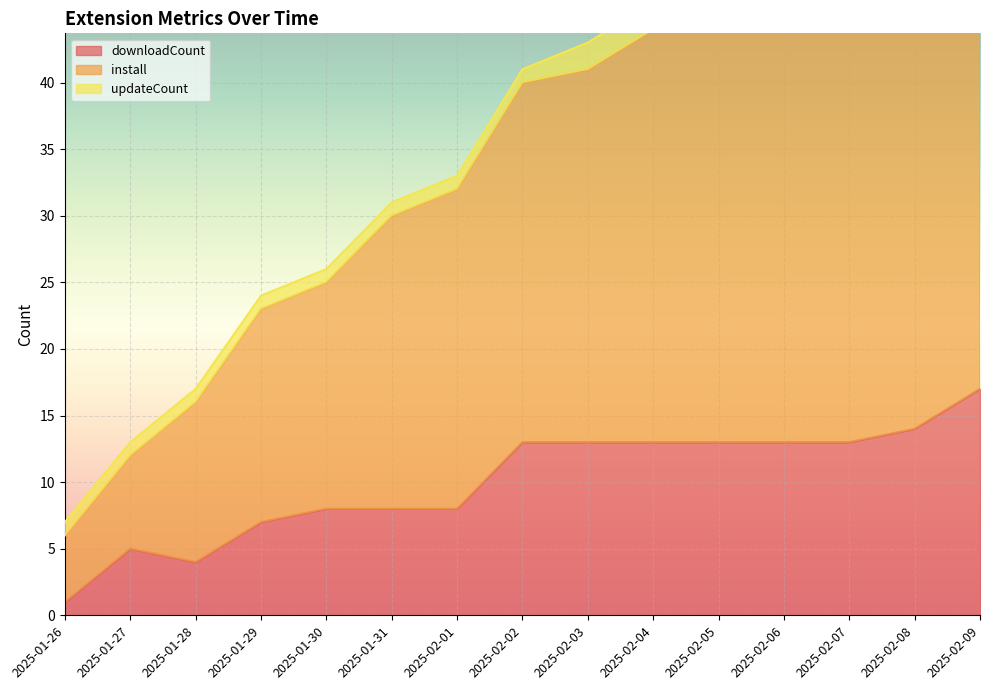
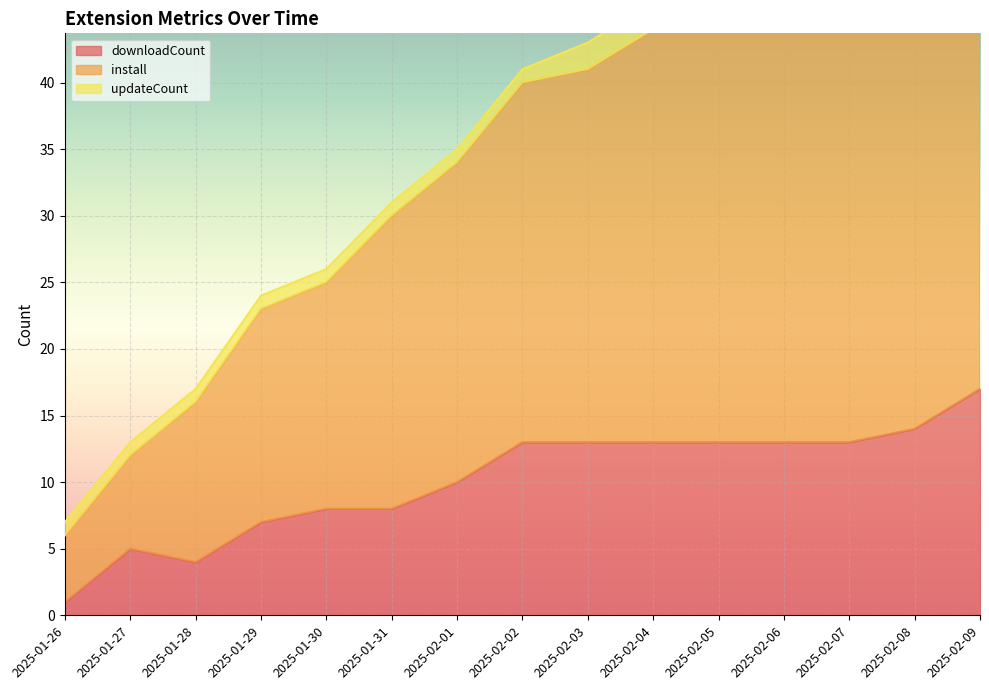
  {
    "downloadCount": {
      "2025-01-26": 1,
      "2025-01-27": 5,
      "2025-01-28": 4,
      "2025-01-29": 7,
      "2025-01-30": 8,
      "2025-01-31": 8,
-     "2025-02-01": 8,
+     "2025-02-01": 10,
      "2025-02-02": 13,
      "2025-02-03": 13,
      "2025-02-04": 13,
      "2025-02-05": 13,
      "2025-02-06": 13,
      "2025-02-07": 13,
      "2025-02-08": 14,
      "2025-02-09": 17
    },
    "install": {
      "2025-01-26": 5,
      "2025-01-27": 7,
      "2025-01-28": 12,
      "2025-01-29": 16,
      "2025-01-30": 17,
      "2025-01-31": 22,
      "2025-02-01": 24,
      "2025-02-02": 27,
      "2025-02-03": 28
    },
    "updateCount": {
      "2025-01-26": 1,
      "2025-01-27": 1,
      "2025-01-28": 1,
      "2025-01-29": 1,
      "2025-01-30": 1,
      "2025-01-31": 1,
      "2025-02-01": 1,
      "2025-02-02": 1,
      "2025-02-03": 2
    }
  }
